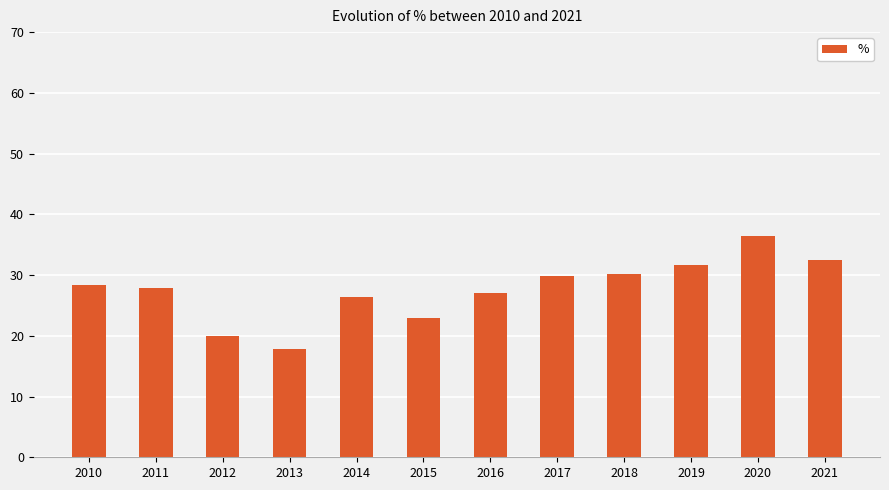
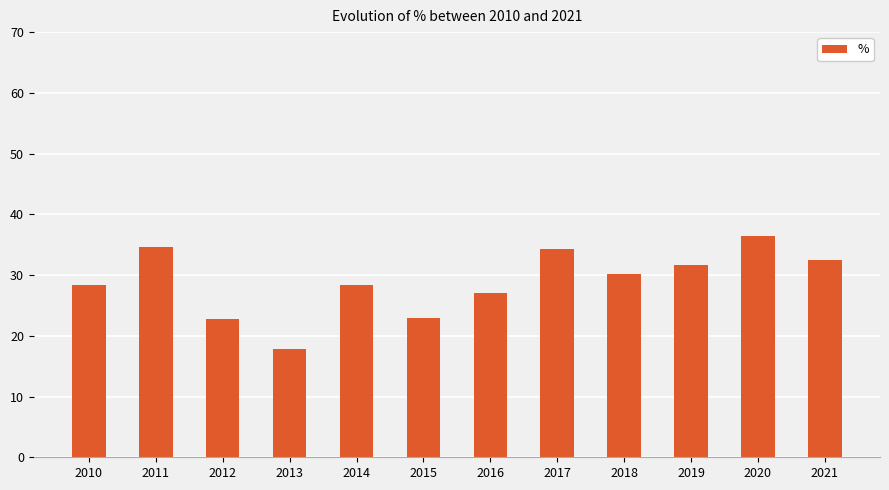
  {
    "2010": 28,
-   "2011": 28,
-   "2012": 20,
+   "2011": 35,
+   "2012": 23,
    "2013": 18,
-   "2014": 26,
+   "2014": 28,
    "2015": 23,
    "2016": 27,
-   "2017": 30,
+   "2017": 34,
    "2018": 30,
    "2019": 32,
    "2020": 36,
    "2021": 33
  }
